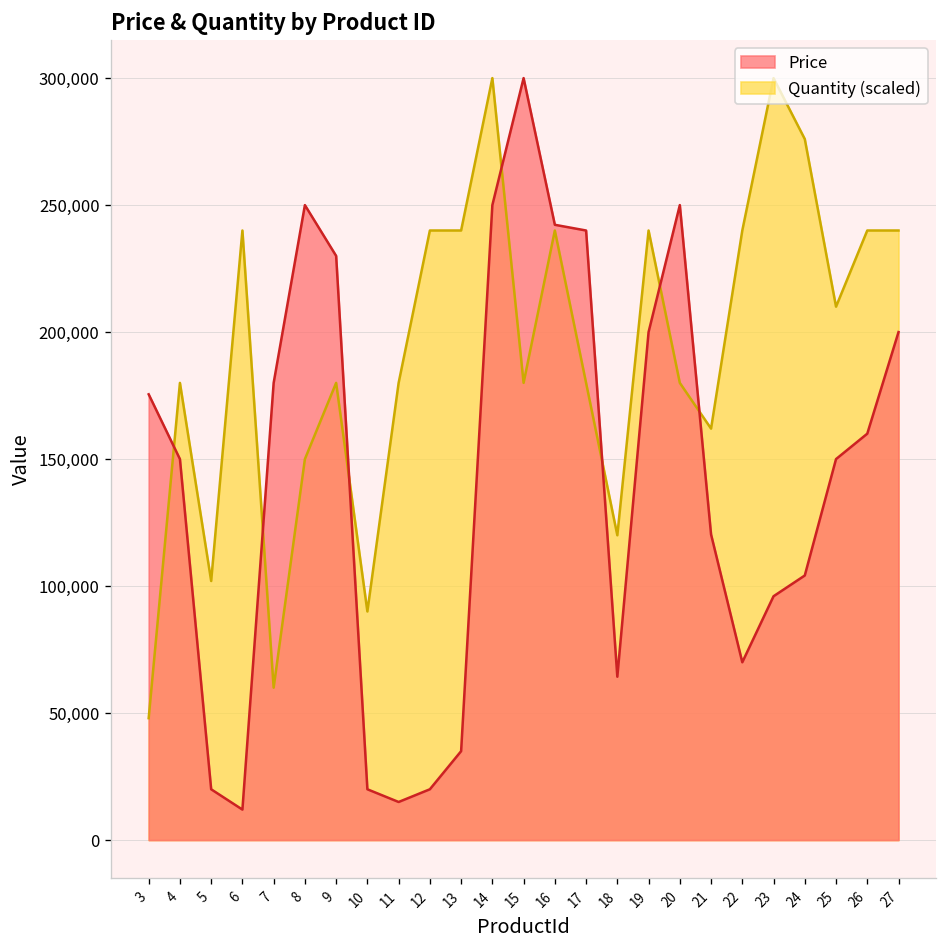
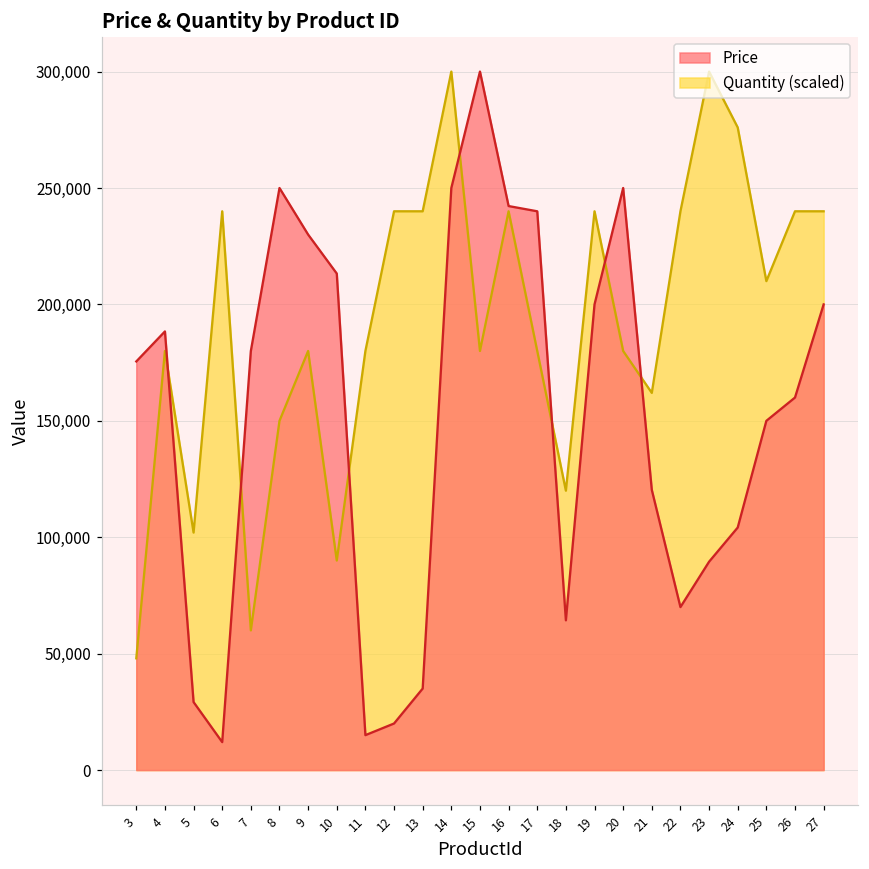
  {
    "Price": {
      "3": "176,000",
-     "4": "150,000",
-     "5": "20,000",
+     "4": "188,000",
+     "5": "29,000",
      "6": "12,000",
      "7": "180,000",
      "8": "250,000",
      "9": "230,000",
-     "10": "20,000",
+     "10": "213,000",
      "11": "15,000",
      "12": "20,000",
      "13": "35,000",
      "14": "250,000",
      "15": "300,000",
      "16": "242,000",
      "17": "240,000",
      "18": "64,000",
      "19": "200,000",
      "20": "250,000",
      "21": "120,000",
      "22": "70,000",
-     "23": "96,000",
+     "23": "89,000",
      "24": "104,000",
      "25": "150,000",
      "26": "160,000",
      "27": "200,000"
    },
    "Quantity (scaled)": {
      "3": "48,000",
      "4": "180,000",
      "5": "102,000",
      "6": "240,000",
      "7": "60,000",
      "8": "150,000",
      "9": "180,000",
      "10": "90,000",
      "11": "180,000",
      "12": "240,000",
      "13": "240,000",
      "14": "300,000",
      "15": "180,000",
      "16": "240,000",
      "17": "180,000",
      "18": "120,000",
      "19": "240,000",
      "20": "180,000",
      "21": "162,000",
      "22": "240,000",
      "24": "276,000",
      "25": "210,000",
      "26": "240,000",
      "27": "240,000"
    }
  }
